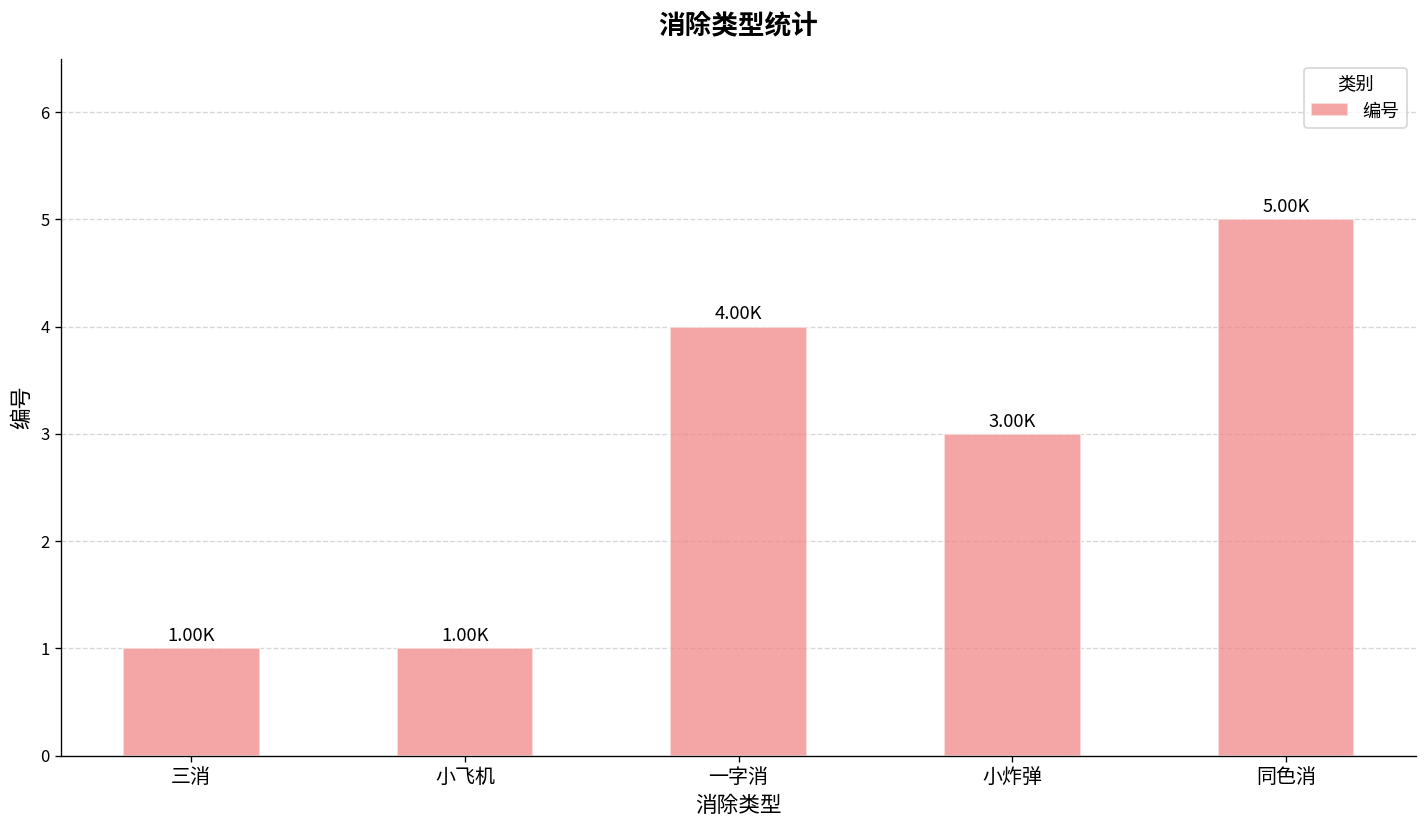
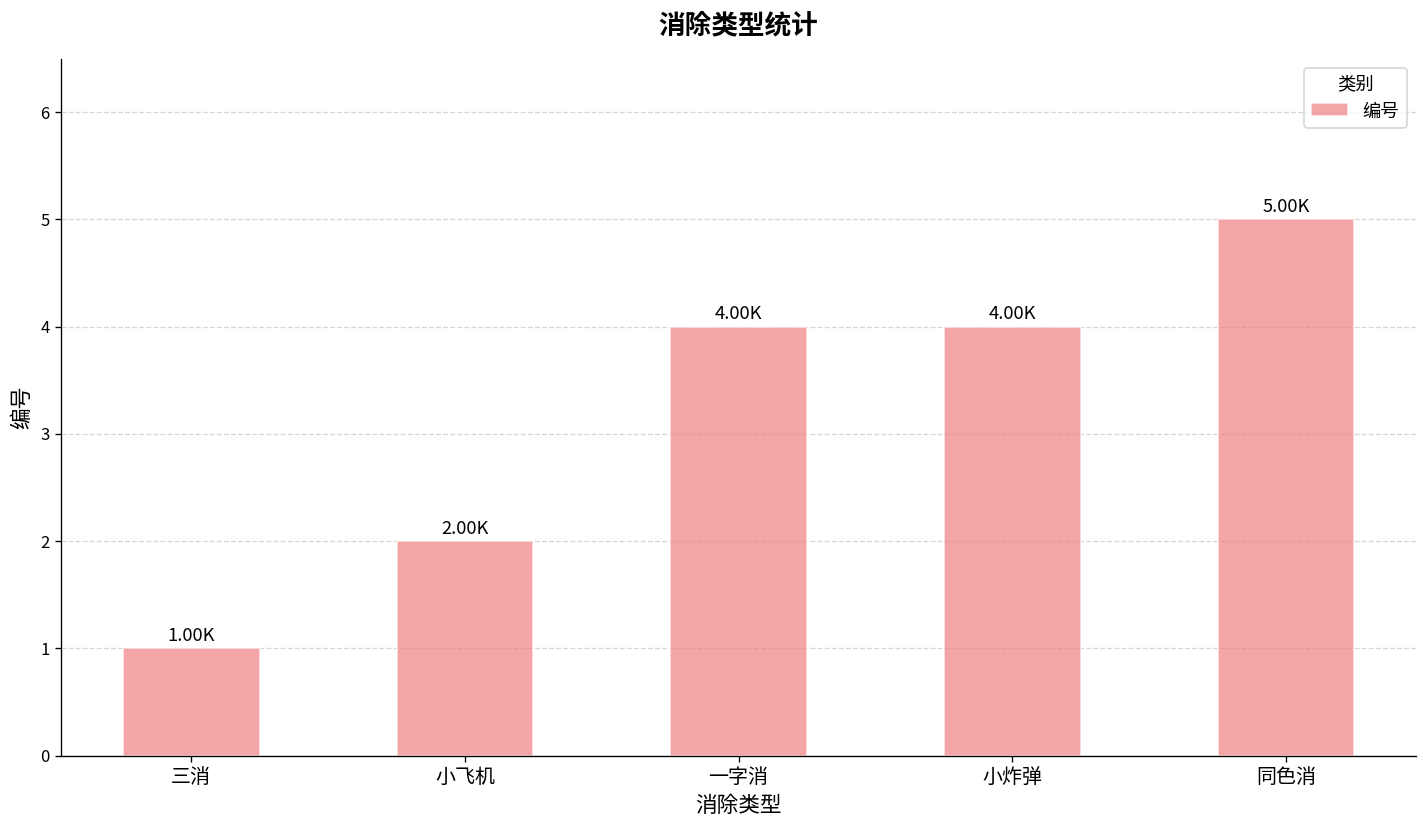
  {
    "三消": "1.00K",
-   "小飞机": "1.00K",
+   "小飞机": "2.00K",
    "一字消": "4.00K",
-   "小炸弹": "3.00K",
+   "小炸弹": "4.00K",
    "同色消": "5.00K"
  }
